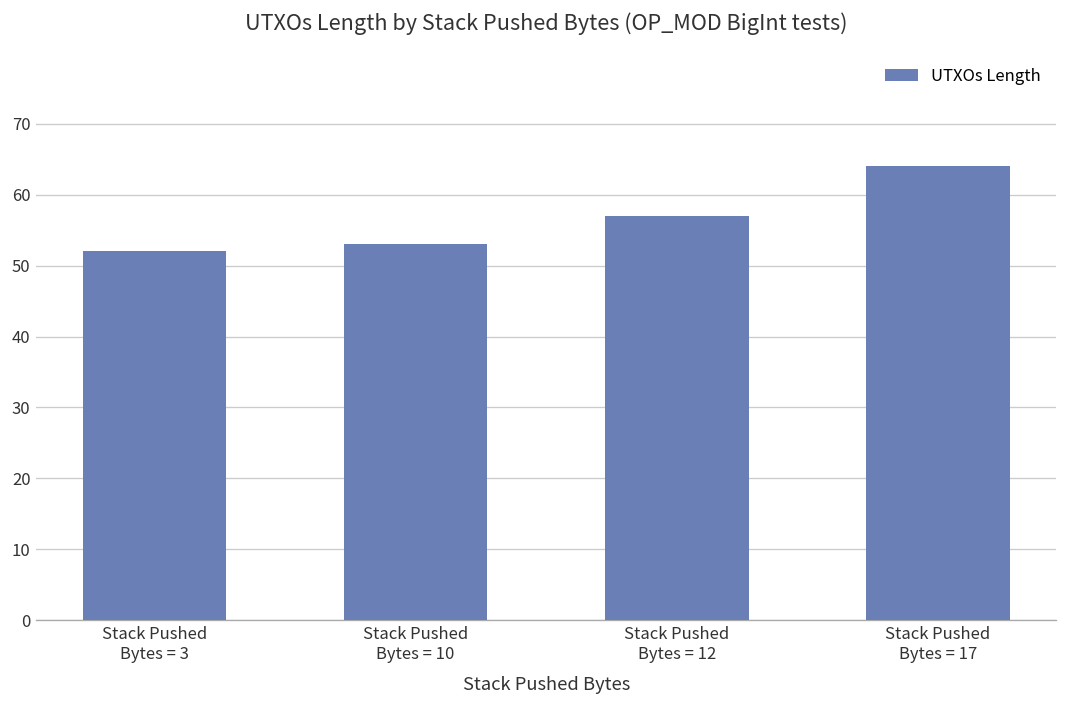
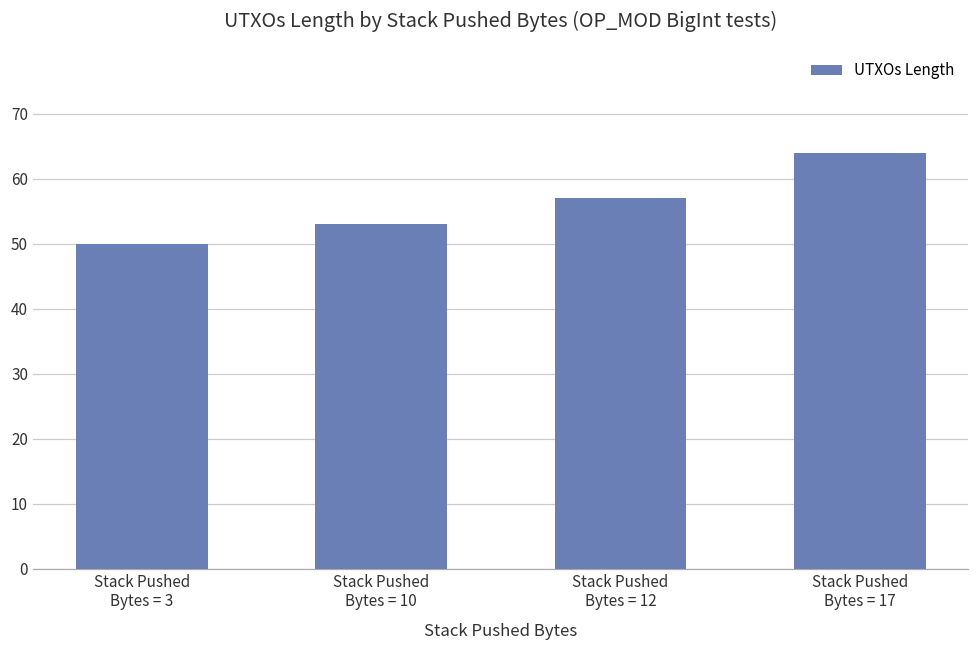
  {
-   "Stack Pushed Bytes = 3": 52,
+   "Stack Pushed Bytes = 3": 50,
    "Stack Pushed Bytes = 10": 53,
    "Stack Pushed Bytes = 12": 57,
    "Stack Pushed Bytes = 17": 64
  }
